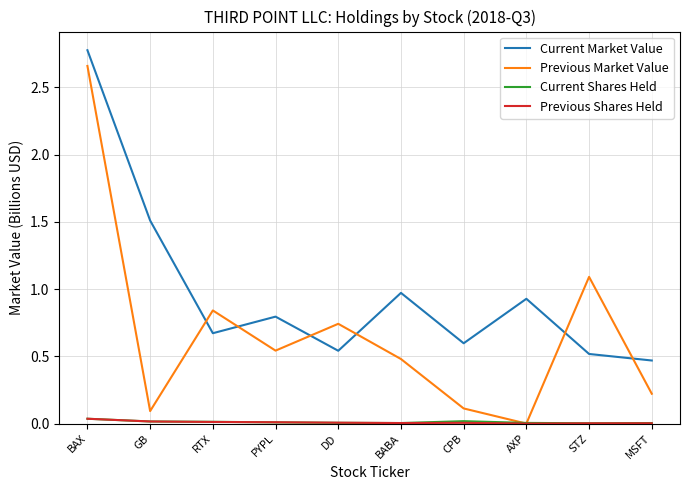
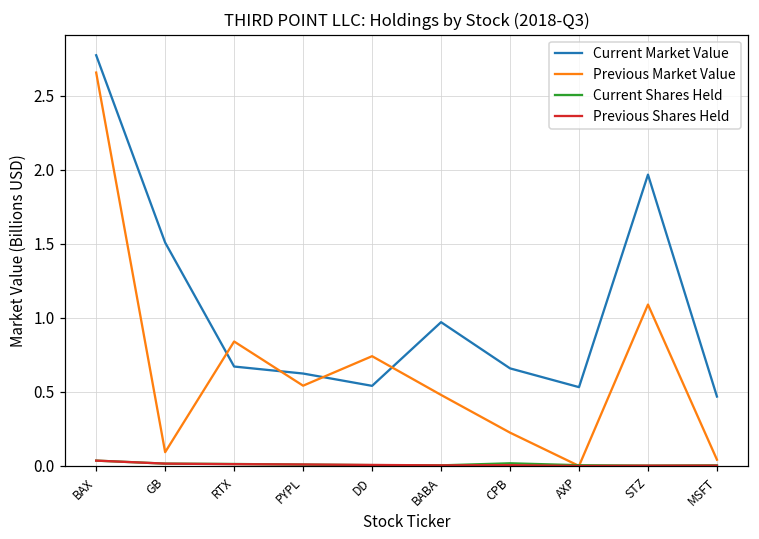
  {
    "Current Market Value": {
      "BAX": 2.78,
      "GB": 1.51,
      "RTX": 0.67,
-     "PYPL": 0.79,
+     "PYPL": 0.62,
      "DD": 0.54,
      "BABA": 0.97,
-     "CPB": 0.60,
-     "AXP": 0.93,
-     "STZ": 0.52,
+     "CPB": 0.66,
+     "AXP": 0.53,
+     "STZ": 1.97,
      "MSFT": 0.47
    },
    "Previous Market Value": {
      "BAX": 2.66,
      "GB": 0.09,
      "RTX": 0.84,
      "PYPL": 0.54,
      "DD": 0.74,
      "BABA": 0.48,
-     "CPB": 0.11,
+     "CPB": 0.22,
      "STZ": 1.09,
-     "MSFT": 0.22
+     "MSFT": 0.04
    }
  }
